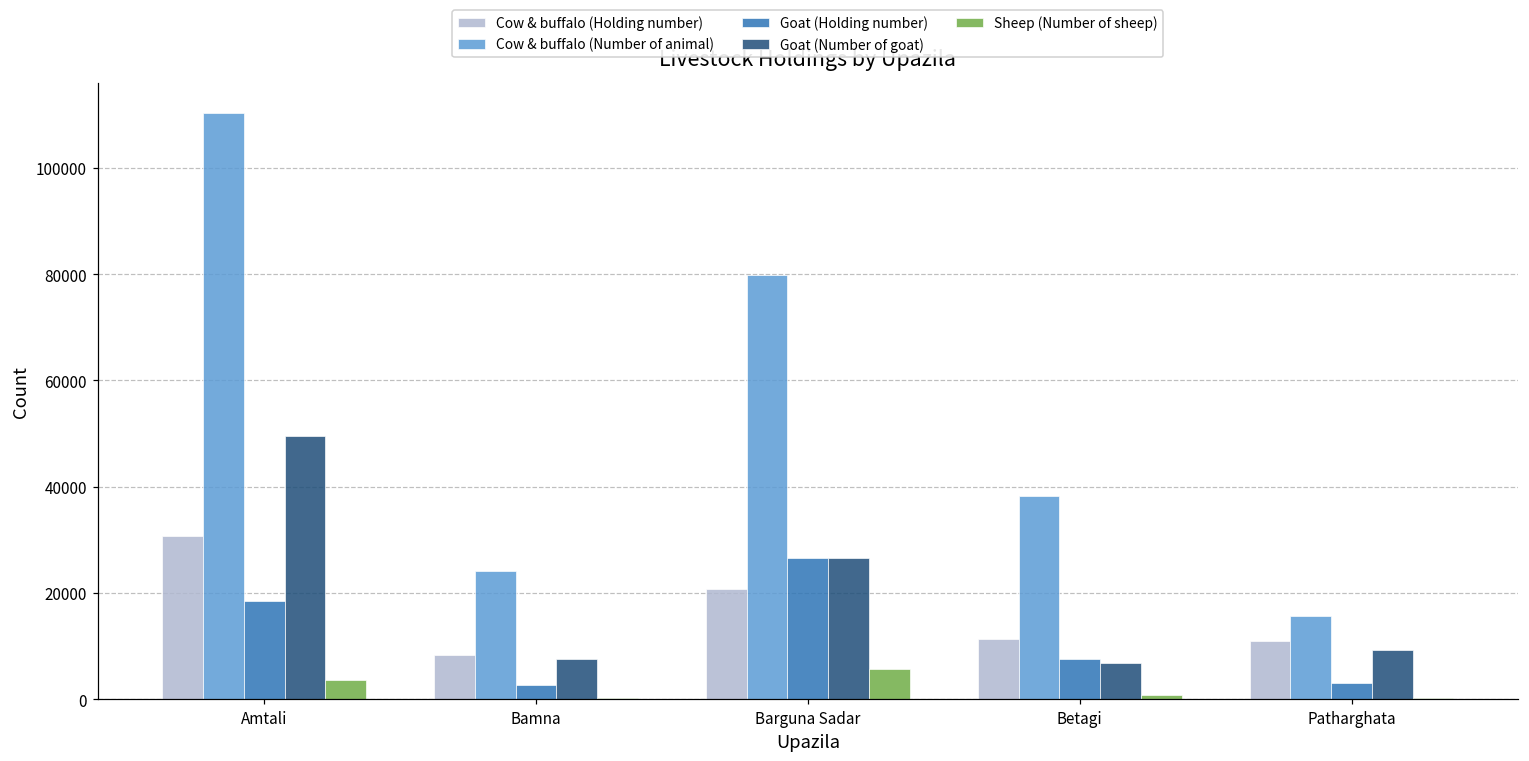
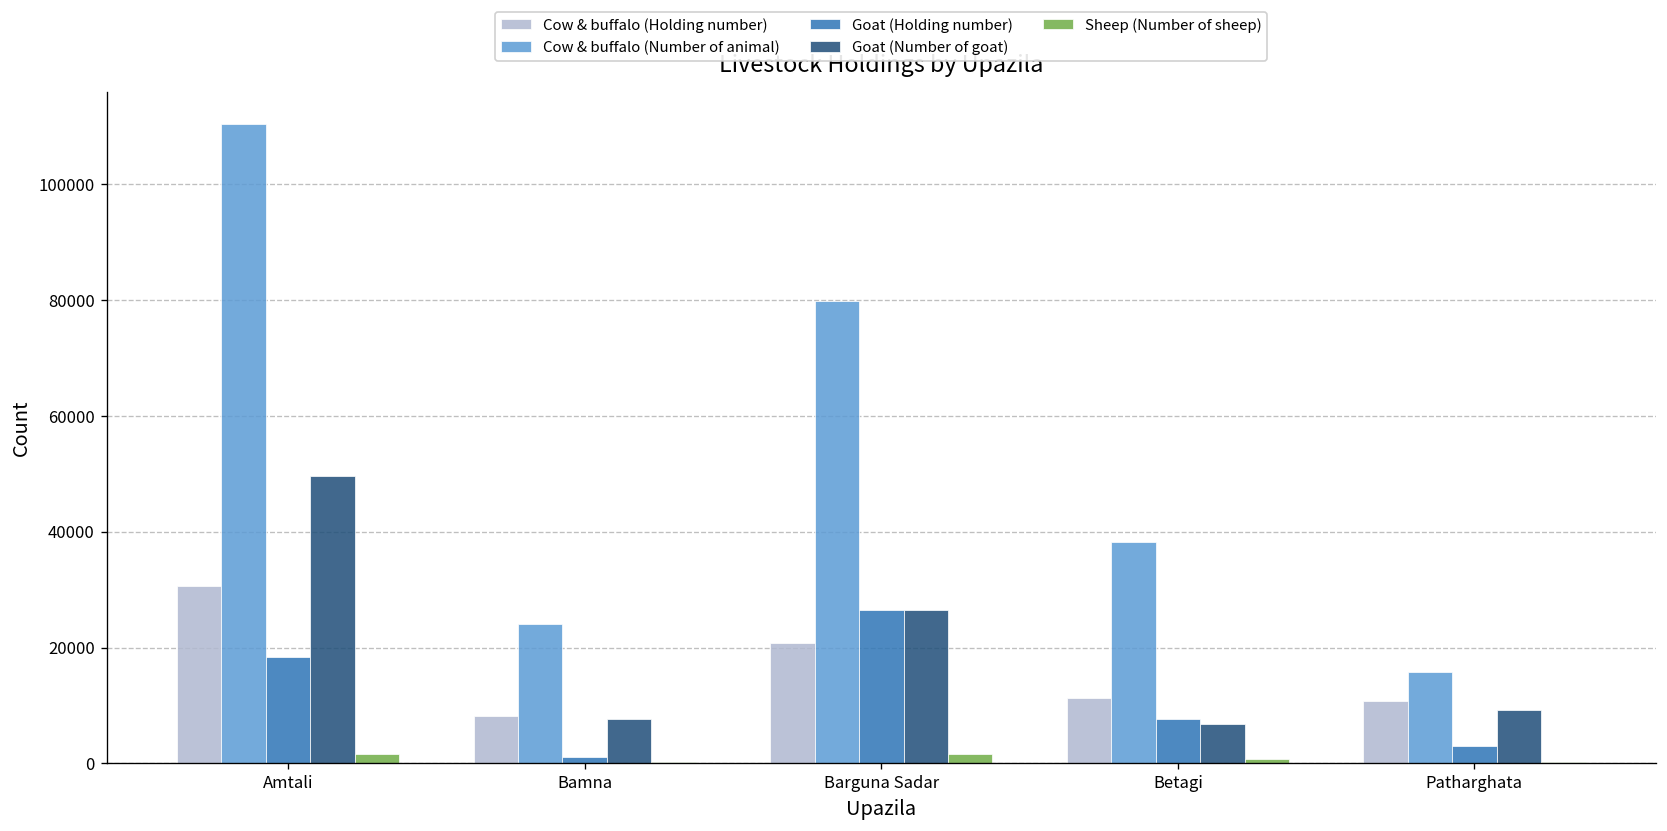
  {
    "Cow & buffalo (Holding number)": {
      "Amtali": 31000,
      "Bamna": 8000,
      "Barguna Sadar": 21000,
      "Betagi": 11000,
      "Patharghata": 11000
    },
    "Cow & buffalo (Number of animal)": {
      "Amtali": 110000,
      "Bamna": 24000,
      "Barguna Sadar": 80000,
      "Betagi": 38000,
      "Patharghata": 16000
    },
    "Goat (Holding number)": {
      "Amtali": 18000,
-     "Bamna": 3000,
+     "Bamna": 1000,
      "Barguna Sadar": 27000,
      "Betagi": 8000,
      "Patharghata": 3000
    },
    "Goat (Number of goat)": {
      "Amtali": 50000,
      "Bamna": 8000,
      "Barguna Sadar": 27000,
      "Betagi": 7000,
      "Patharghata": 9000
    },
    "Sheep (Number of sheep)": {
-     "Amtali": 4000,
-     "Barguna Sadar": 6000,
+     "Amtali": 2000,
+     "Barguna Sadar": 2000,
      "Betagi": 1000
    }
  }
